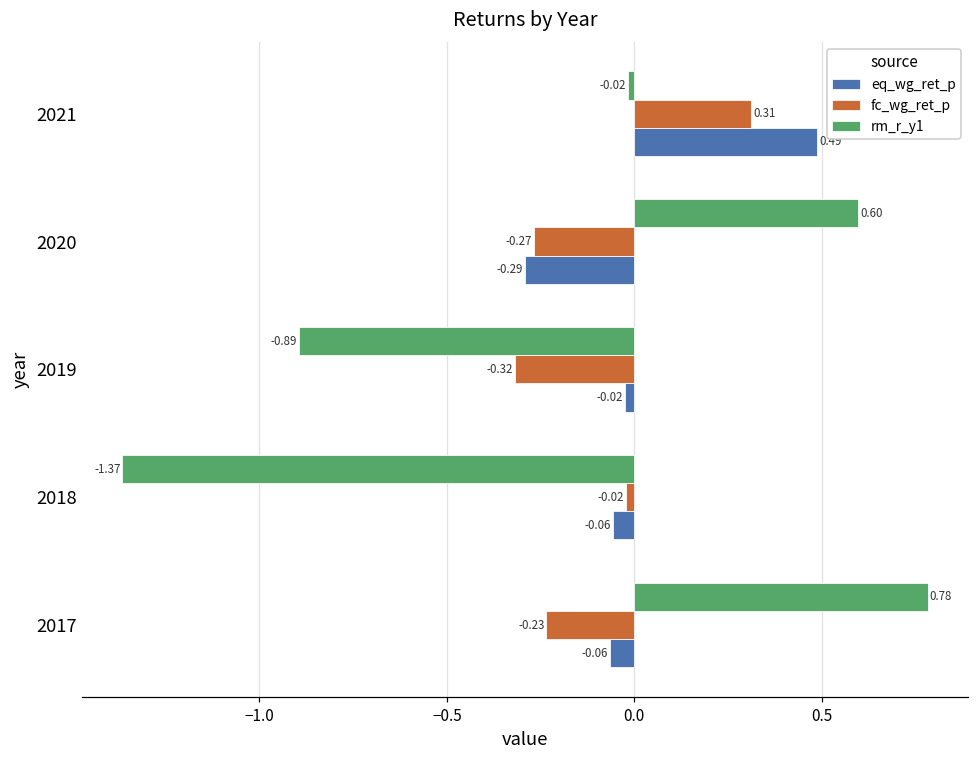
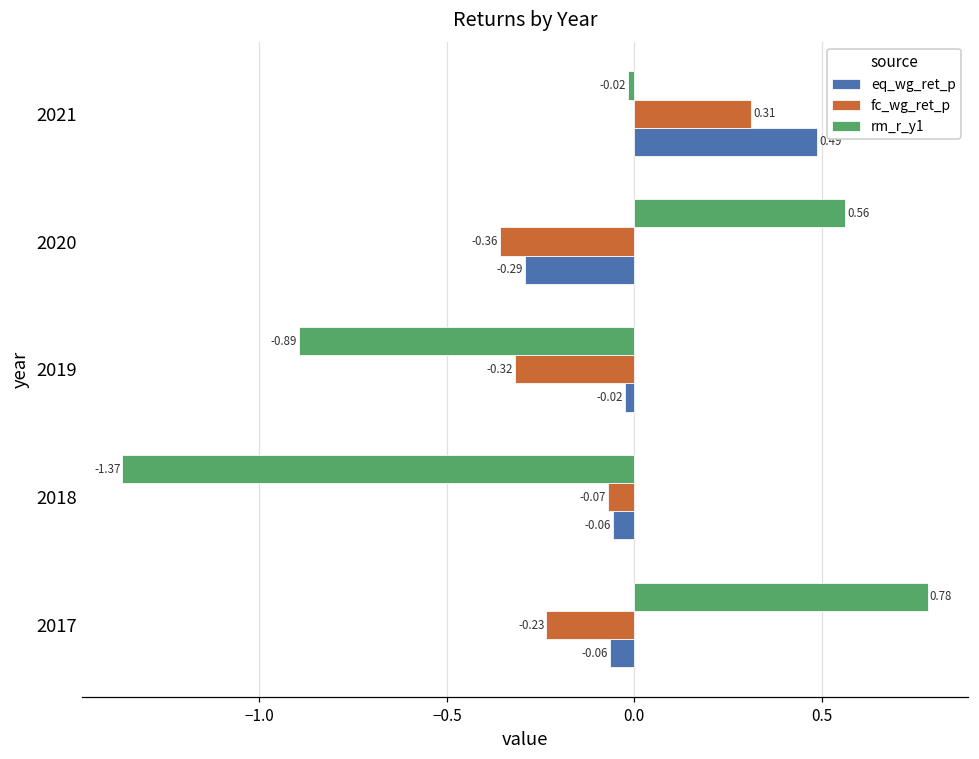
  {
    "eq_wg_ret_p": {
      "2020": -0.29,
      "2019": -0.02,
      "2018": -0.06,
      "2017": -0.06
    },
    "fc_wg_ret_p": {
      "2021": 0.31,
-     "2020": -0.27,
+     "2020": -0.36,
      "2019": -0.32,
-     "2018": -0.02,
+     "2018": -0.07,
      "2017": -0.23
    },
    "rm_r_y1": {
      "2021": -0.02,
-     "2020": 0.60,
+     "2020": 0.56,
      "2019": -0.89,
      "2018": -1.37,
      "2017": 0.78
    }
  }
